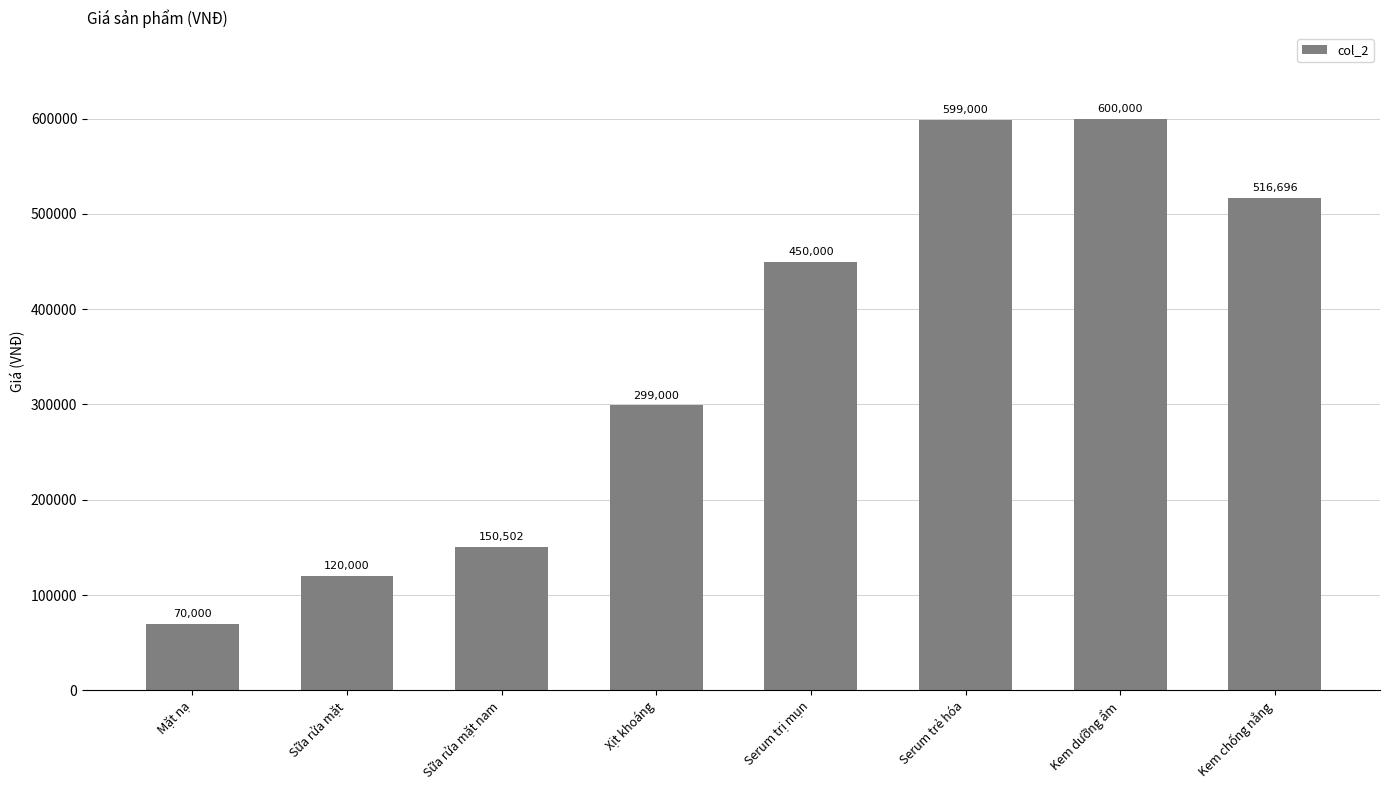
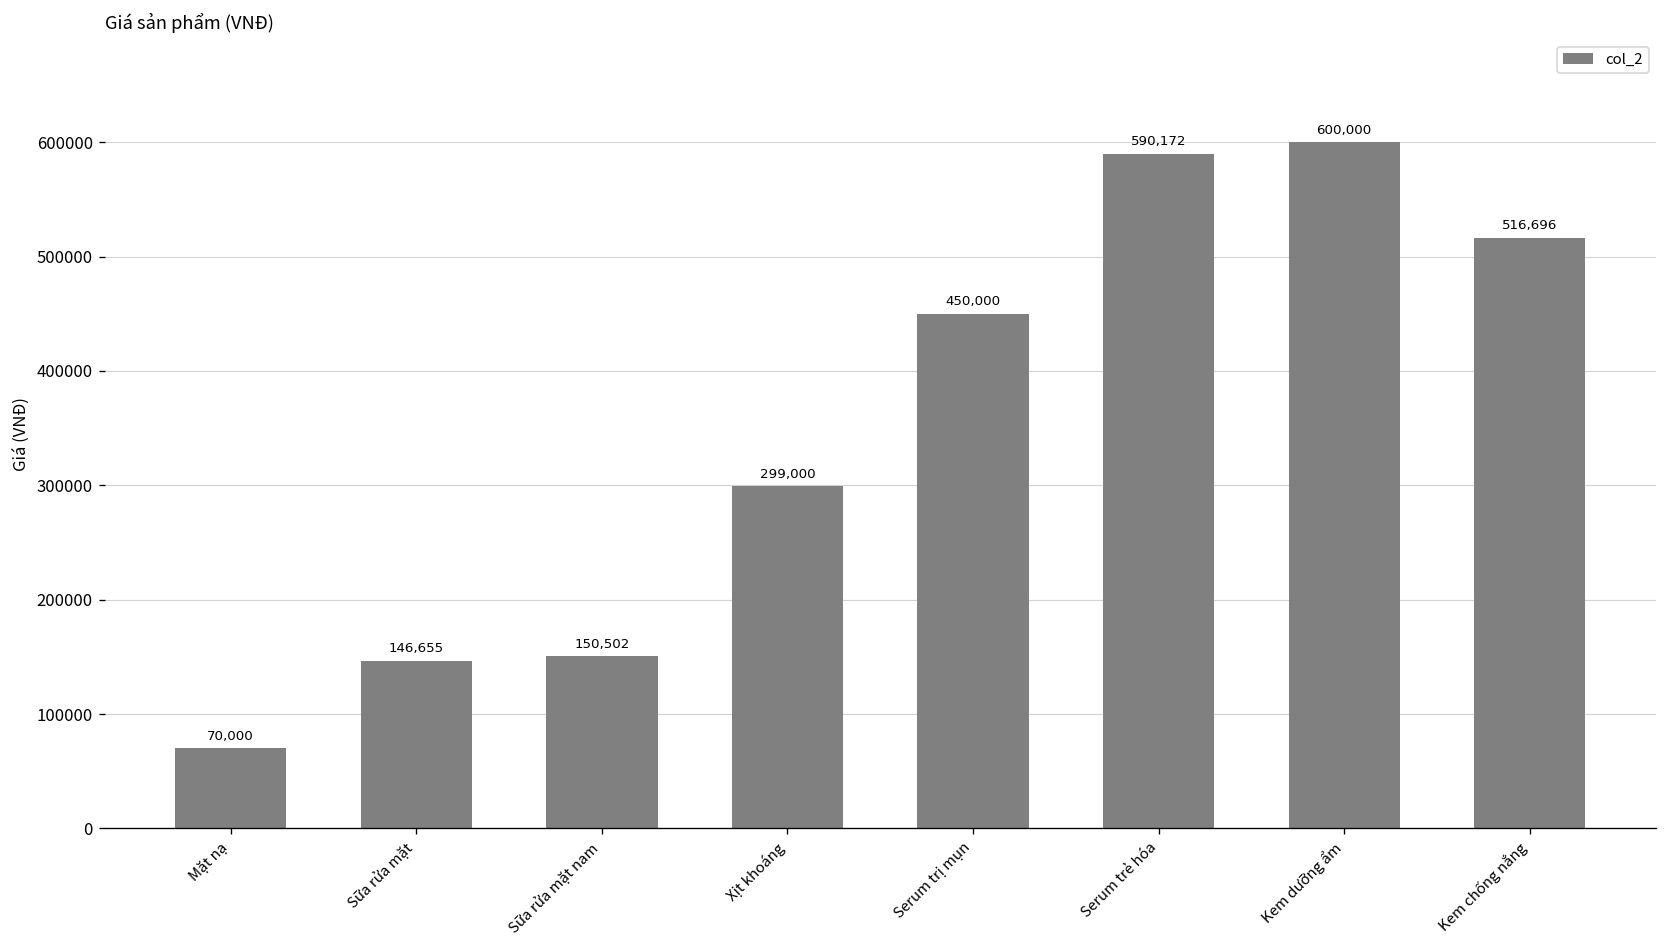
  {
    "Mặt nạ": "70,000",
-   "Sữa rửa mặt": "120,000",
+   "Sữa rửa mặt": "146,655",
    "Sữa rửa mặt nam": "150,502",
    "Xịt khoáng": "299,000",
    "Serum trị mụn": "450,000",
-   "Serum trẻ hóa": "599,000",
+   "Serum trẻ hóa": "590,172",
    "Kem dưỡng ẩm": "600,000",
    "Kem chống nắng": "516,696"
  }
